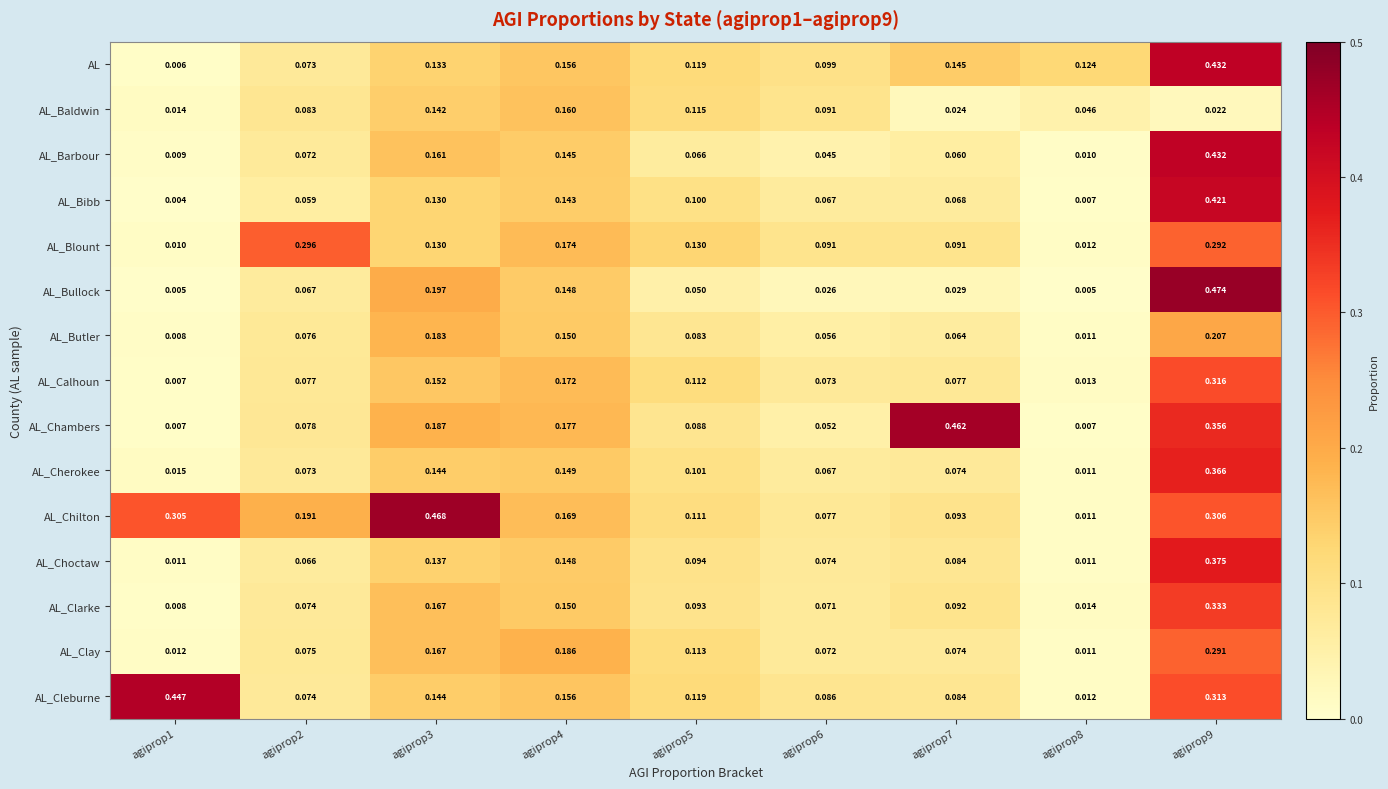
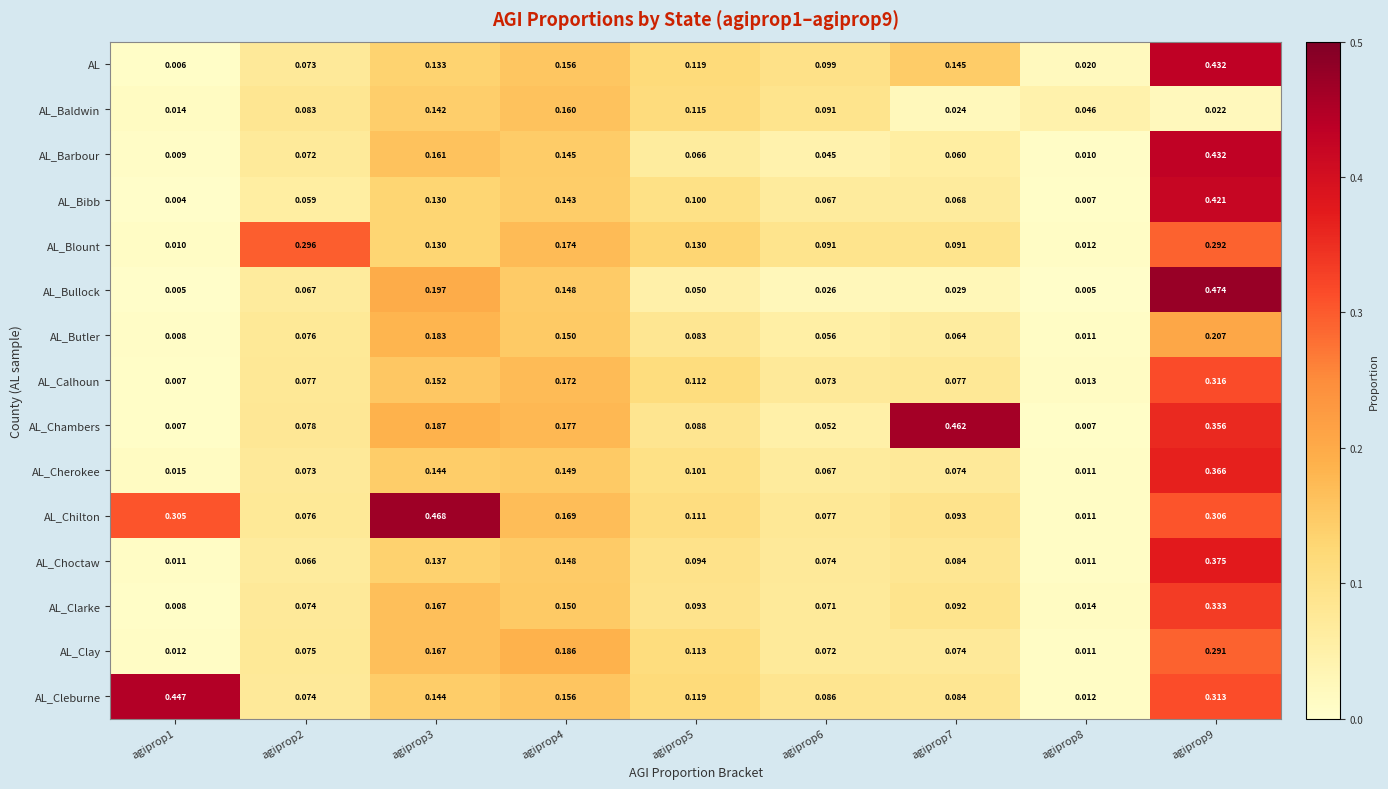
  {
    "AL": {
      "agiprop1": 0.006,
      "agiprop2": 0.073,
      "agiprop3": 0.133,
      "agiprop4": 0.156,
      "agiprop5": 0.119,
      "agiprop6": 0.099,
      "agiprop7": 0.145,
-     "agiprop8": 0.124,
+     "agiprop8": 0.020,
      "agiprop9": 0.432
    },
    "AL_Baldwin": {
      "agiprop1": 0.014,
      "agiprop2": 0.083,
      "agiprop3": 0.142,
      "agiprop4": 0.160,
      "agiprop5": 0.115,
      "agiprop6": 0.091,
      "agiprop7": 0.024,
      "agiprop8": 0.046,
      "agiprop9": 0.022
    },
    "AL_Barbour": {
      "agiprop1": 0.009,
      "agiprop2": 0.072,
      "agiprop3": 0.161,
      "agiprop4": 0.145,
      "agiprop5": 0.066,
      "agiprop6": 0.045,
      "agiprop7": 0.060,
      "agiprop8": 0.010,
      "agiprop9": 0.432
    },
    "AL_Bibb": {
      "agiprop1": 0.004,
      "agiprop2": 0.059,
      "agiprop3": 0.130,
      "agiprop4": 0.143,
      "agiprop5": 0.100,
      "agiprop6": 0.067,
      "agiprop7": 0.068,
      "agiprop8": 0.007,
      "agiprop9": 0.421
    },
    "AL_Blount": {
      "agiprop1": 0.010,
      "agiprop2": 0.296,
      "agiprop3": 0.130,
      "agiprop4": 0.174,
      "agiprop5": 0.130,
      "agiprop6": 0.091,
      "agiprop7": 0.091,
      "agiprop8": 0.012,
      "agiprop9": 0.292
    },
    "AL_Bullock": {
      "agiprop1": 0.005,
      "agiprop2": 0.067,
      "agiprop3": 0.197,
      "agiprop4": 0.148,
      "agiprop5": 0.050,
      "agiprop6": 0.026,
      "agiprop7": 0.029,
      "agiprop8": 0.005,
      "agiprop9": 0.474
    },
    "AL_Butler": {
      "agiprop1": 0.008,
      "agiprop2": 0.076,
      "agiprop3": 0.183,
      "agiprop4": 0.150,
      "agiprop5": 0.083,
      "agiprop6": 0.056,
      "agiprop7": 0.064,
      "agiprop8": 0.011,
      "agiprop9": 0.207
    },
    "AL_Calhoun": {
      "agiprop1": 0.007,
      "agiprop2": 0.077,
      "agiprop3": 0.152,
      "agiprop4": 0.172,
      "agiprop5": 0.112,
      "agiprop6": 0.073,
      "agiprop7": 0.077,
      "agiprop8": 0.013,
      "agiprop9": 0.316
    },
    "AL_Chambers": {
      "agiprop1": 0.007,
      "agiprop2": 0.078,
      "agiprop3": 0.187,
      "agiprop4": 0.177,
      "agiprop5": 0.088,
      "agiprop6": 0.052,
      "agiprop7": 0.462,
      "agiprop8": 0.007,
      "agiprop9": 0.356
    },
    "AL_Cherokee": {
      "agiprop1": 0.015,
      "agiprop2": 0.073,
      "agiprop3": 0.144,
      "agiprop4": 0.149,
      "agiprop5": 0.101,
      "agiprop6": 0.067,
      "agiprop7": 0.074,
      "agiprop8": 0.011,
      "agiprop9": 0.366
    },
    "AL_Chilton": {
      "agiprop1": 0.305,
-     "agiprop2": 0.191,
+     "agiprop2": 0.076,
      "agiprop3": 0.468,
      "agiprop4": 0.169,
      "agiprop5": 0.111,
      "agiprop6": 0.077,
      "agiprop7": 0.093,
      "agiprop8": 0.011,
      "agiprop9": 0.306
    },
    "AL_Choctaw": {
      "agiprop1": 0.011,
      "agiprop2": 0.066,
      "agiprop3": 0.137,
      "agiprop4": 0.148,
      "agiprop5": 0.094,
      "agiprop6": 0.074,
      "agiprop7": 0.084,
      "agiprop8": 0.011,
      "agiprop9": 0.375
    },
    "AL_Clarke": {
      "agiprop1": 0.008,
      "agiprop2": 0.074,
      "agiprop3": 0.167,
      "agiprop4": 0.150,
      "agiprop5": 0.093,
      "agiprop6": 0.071,
      "agiprop7": 0.092,
      "agiprop8": 0.014,
      "agiprop9": 0.333
    },
    "AL_Clay": {
      "agiprop1": 0.012,
      "agiprop2": 0.075,
      "agiprop3": 0.167,
      "agiprop4": 0.186,
      "agiprop5": 0.113,
      "agiprop6": 0.072,
      "agiprop7": 0.074,
      "agiprop8": 0.011,
      "agiprop9": 0.291
    },
    "AL_Cleburne": {
      "agiprop1": 0.447,
      "agiprop2": 0.074,
      "agiprop3": 0.144,
      "agiprop4": 0.156,
      "agiprop5": 0.119,
      "agiprop6": 0.086,
      "agiprop7": 0.084,
      "agiprop8": 0.012,
      "agiprop9": 0.313
    }
  }
